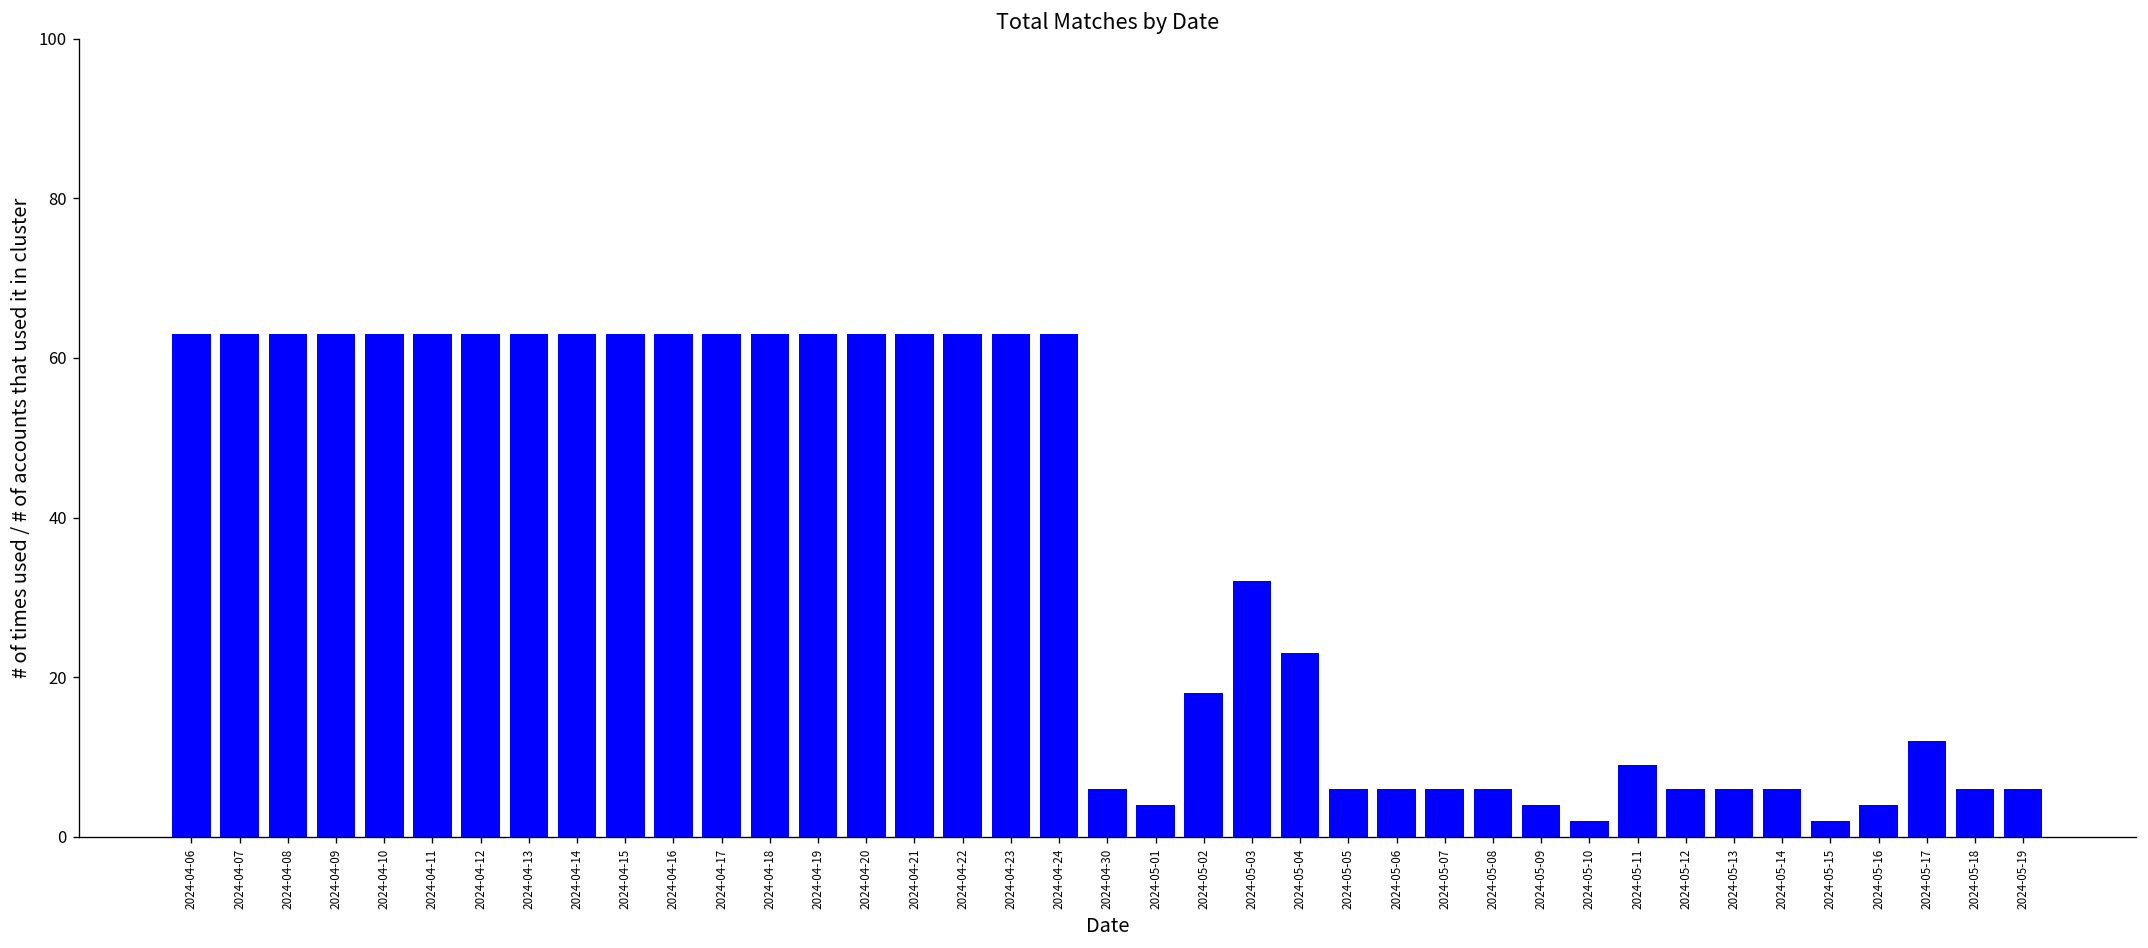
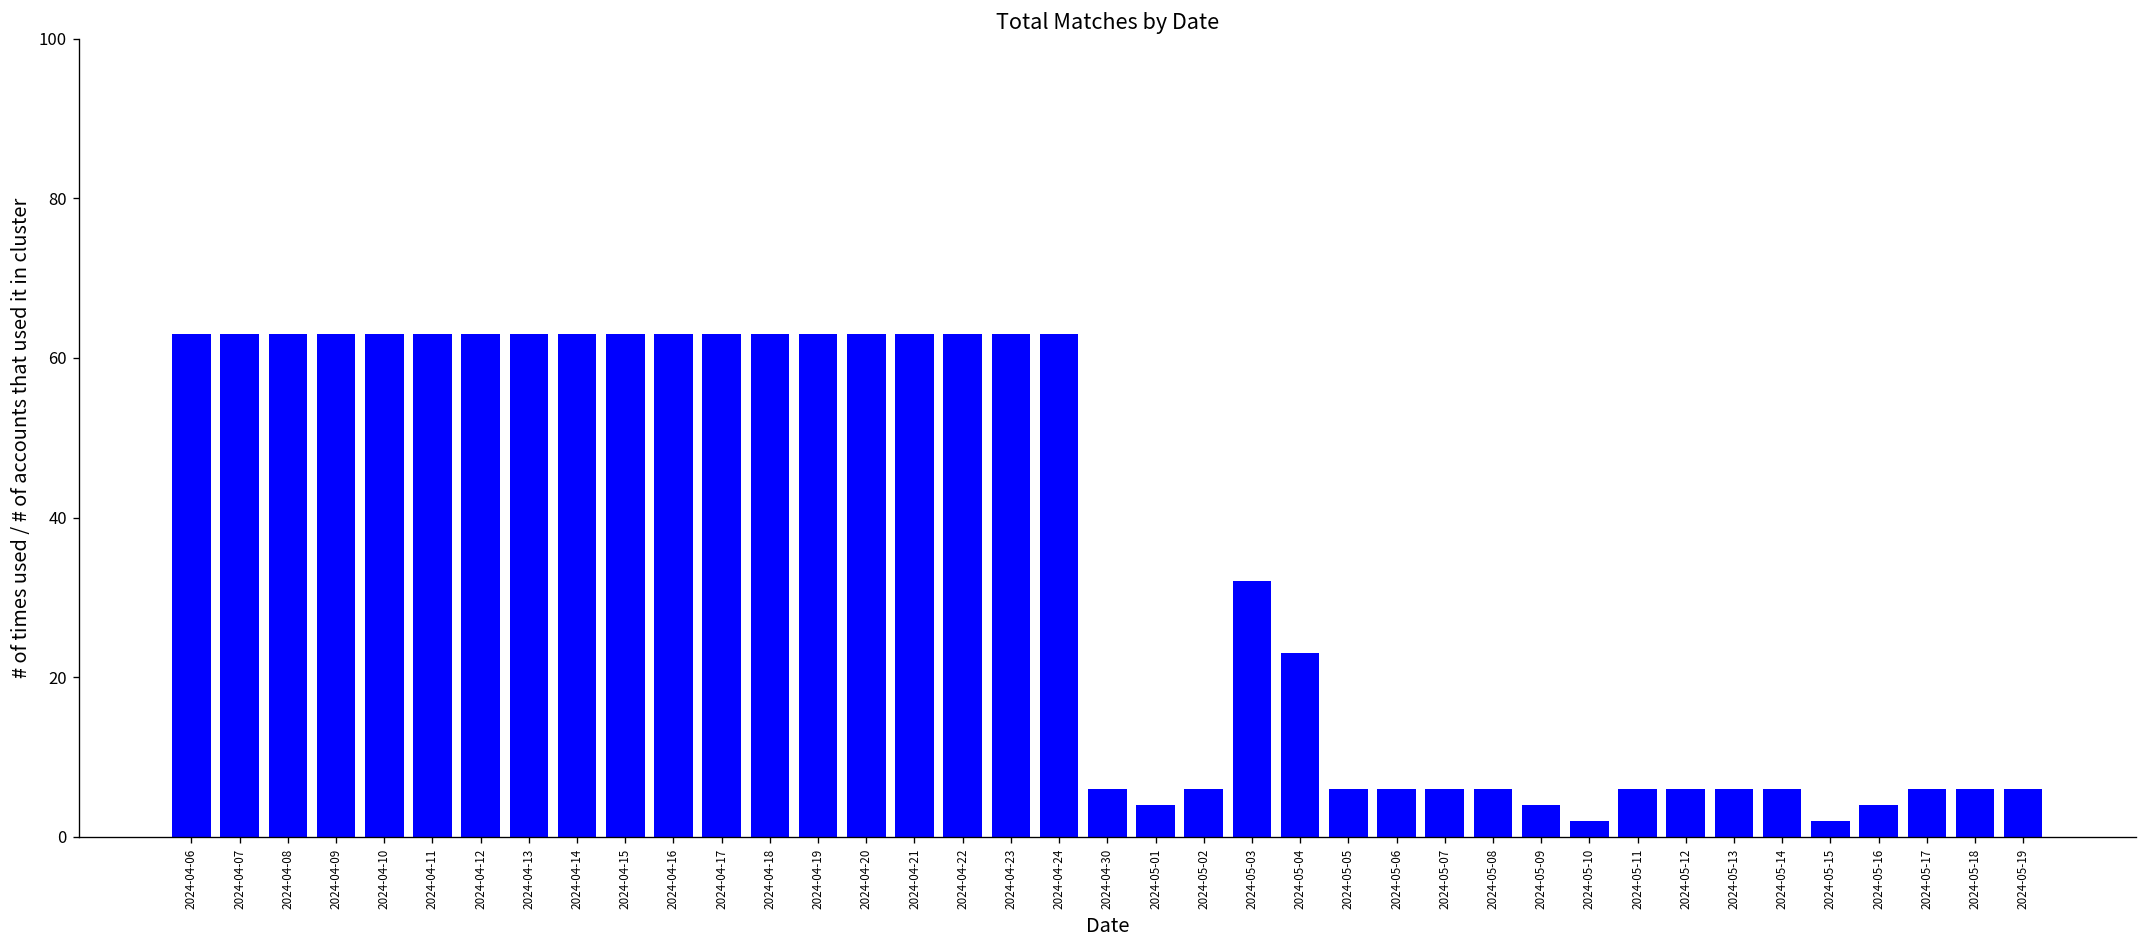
  {
    "2024-04-06": 63,
    "2024-04-07": 63,
    "2024-04-08": 63,
    "2024-04-09": 63,
    "2024-04-10": 63,
    "2024-04-11": 63,
    "2024-04-12": 63,
    "2024-04-13": 63,
    "2024-04-14": 63,
    "2024-04-15": 63,
    "2024-04-16": 63,
    "2024-04-17": 63,
    "2024-04-18": 63,
    "2024-04-19": 63,
    "2024-04-20": 63,
    "2024-04-21": 63,
    "2024-04-22": 63,
    "2024-04-23": 63,
    "2024-04-24": 63,
    "2024-04-30": 6,
    "2024-05-01": 4,
-   "2024-05-02": 18,
+   "2024-05-02": 6,
    "2024-05-03": 32,
    "2024-05-04": 23,
    "2024-05-05": 6,
    "2024-05-06": 6,
    "2024-05-07": 6,
    "2024-05-08": 6,
    "2024-05-09": 4,
    "2024-05-10": 2,
-   "2024-05-11": 9,
+   "2024-05-11": 6,
    "2024-05-12": 6,
    "2024-05-13": 6,
    "2024-05-14": 6,
    "2024-05-15": 2,
    "2024-05-16": 4,
-   "2024-05-17": 12,
+   "2024-05-17": 6,
    "2024-05-18": 6,
    "2024-05-19": 6
  }
